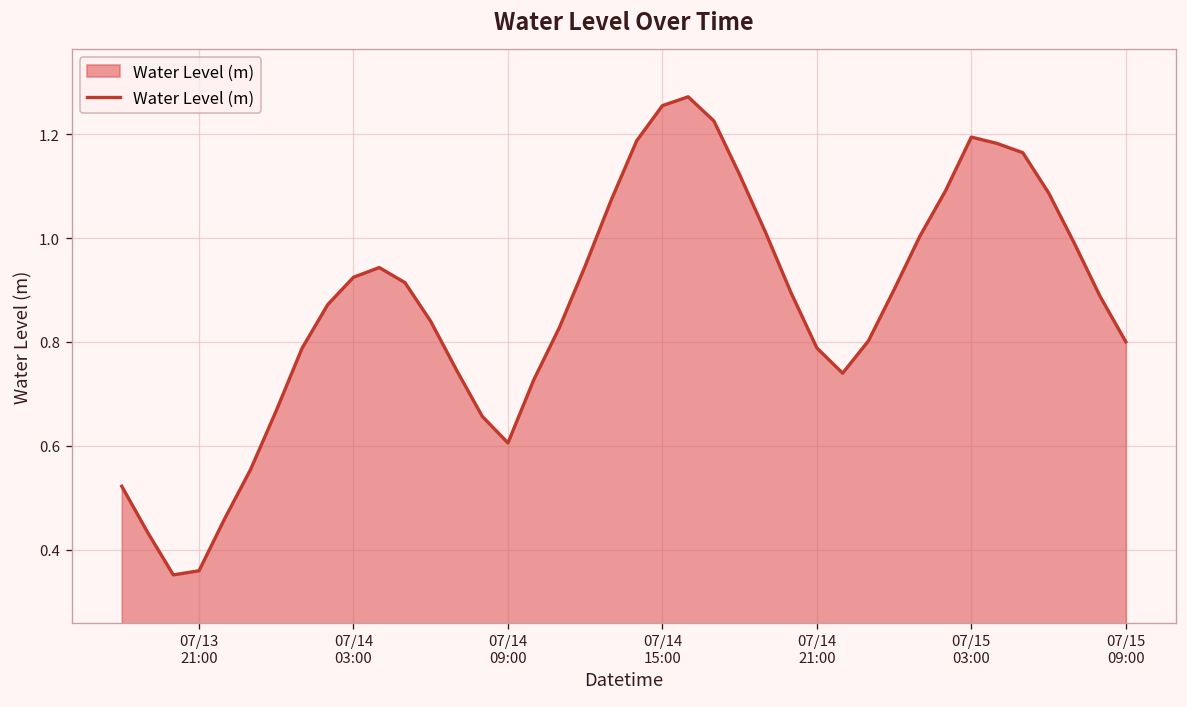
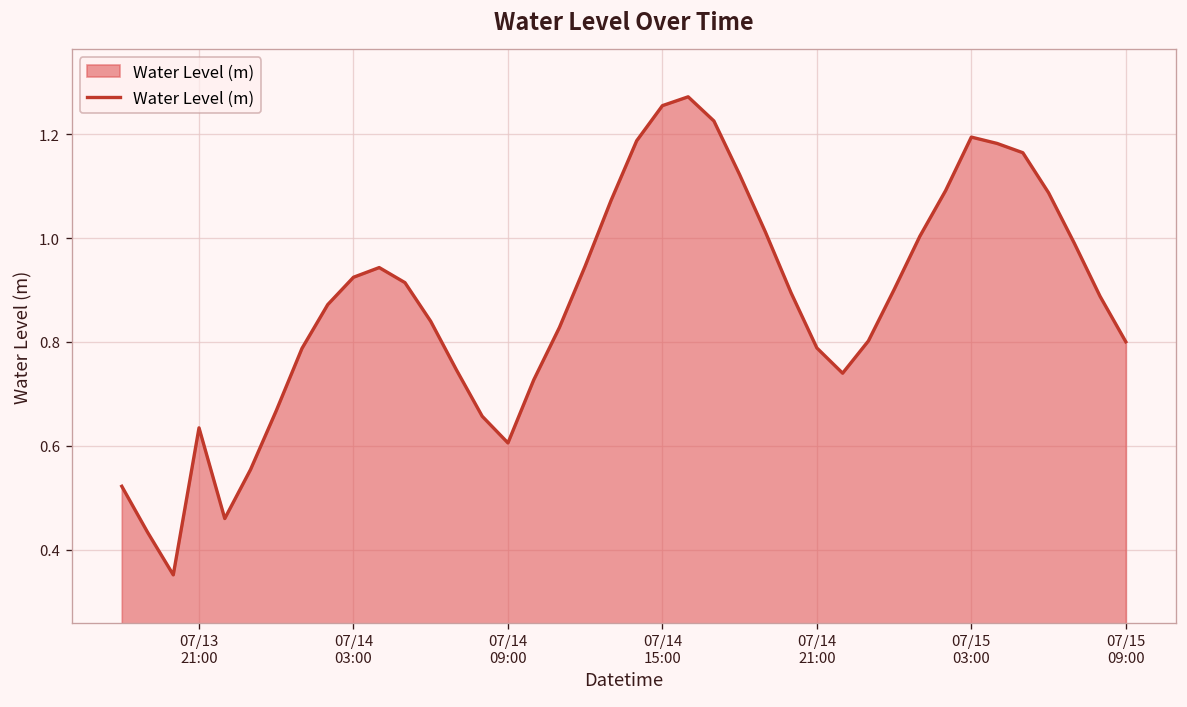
  {
-   "07/13 21:00": 0.36,
+   "07/13 21:00": 0.63,
    "07/14 03:00": 0.92,
    "07/14 09:00": 0.61,
    "07/14 15:00": 1.26,
    "07/14 21:00": 0.79,
    "07/15 03:00": 1.19,
    "07/15 09:00": 0.80
  }
